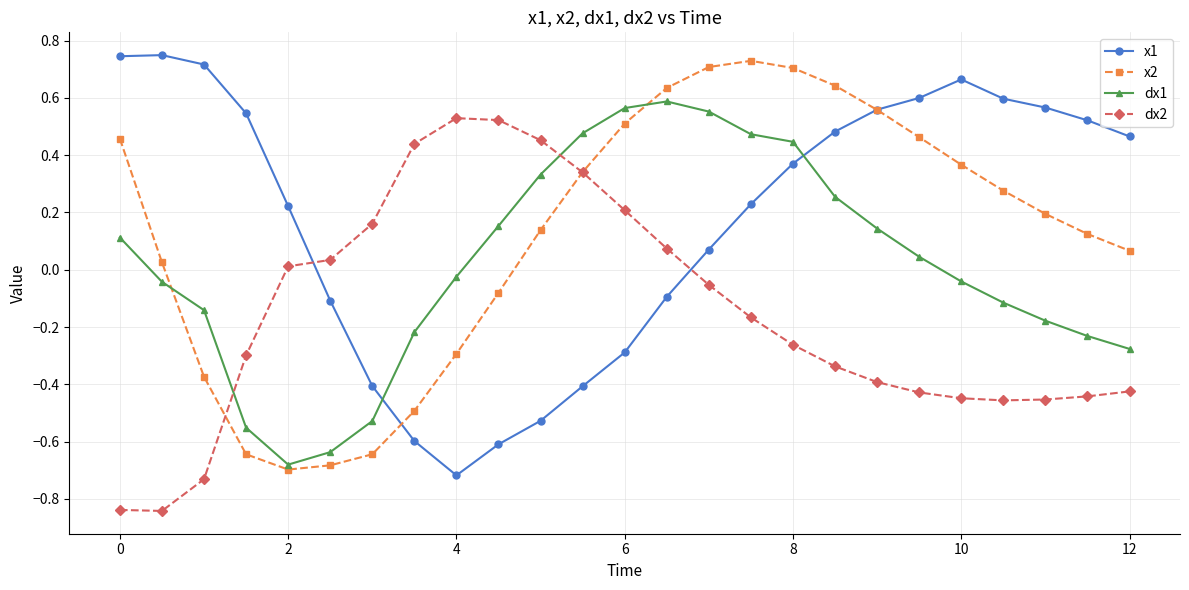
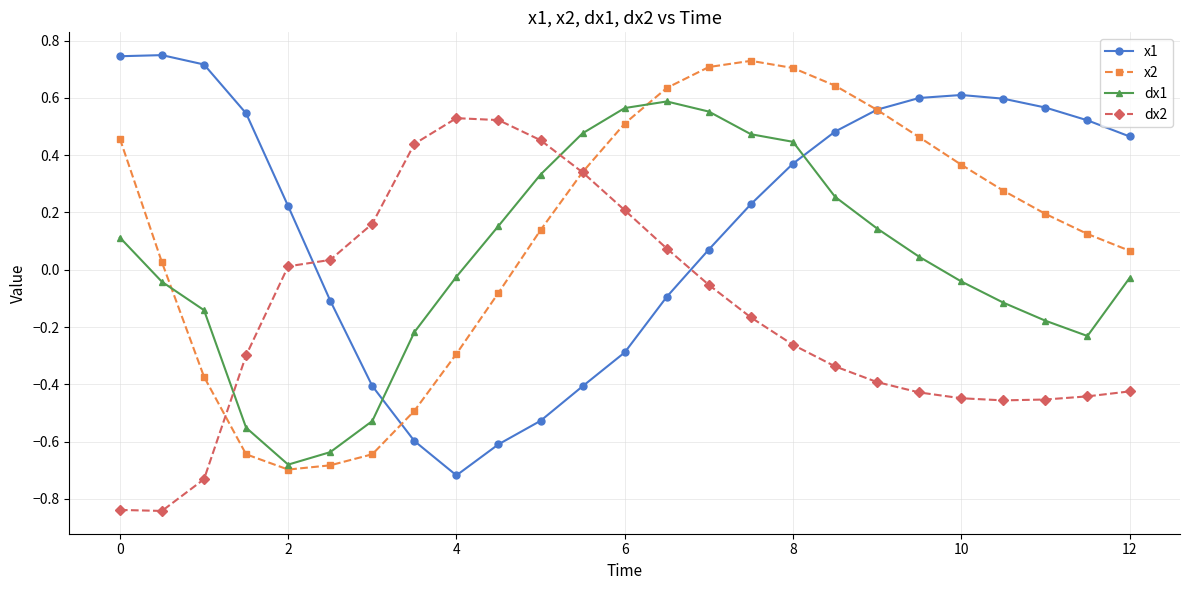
  {
    "x1": {
      "0": 0.75,
      "2": 0.22,
      "4": -0.72,
      "6": -0.29,
      "8": 0.37,
-     "10": 0.66,
+     "10": 0.61,
      "12": 0.47
    },
    "dx1": {
      "0": 0.11,
      "2": -0.68,
      "4": -0.02,
      "6": 0.56,
      "8": 0.45,
      "10": -0.04,
-     "12": -0.28
+     "12": -0.03
    }
  }
